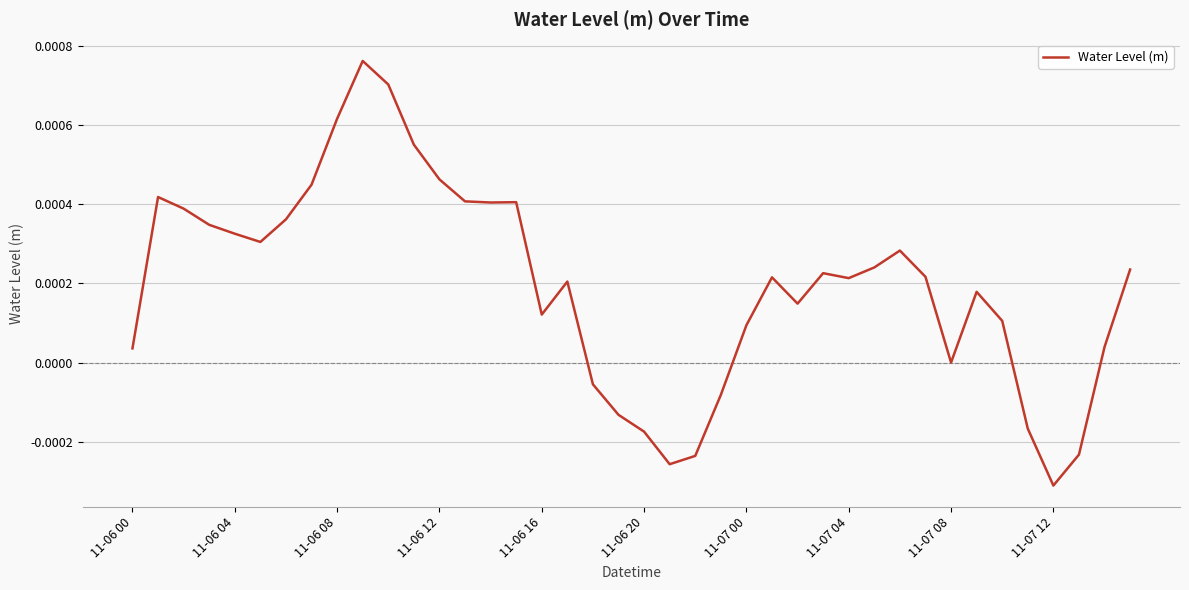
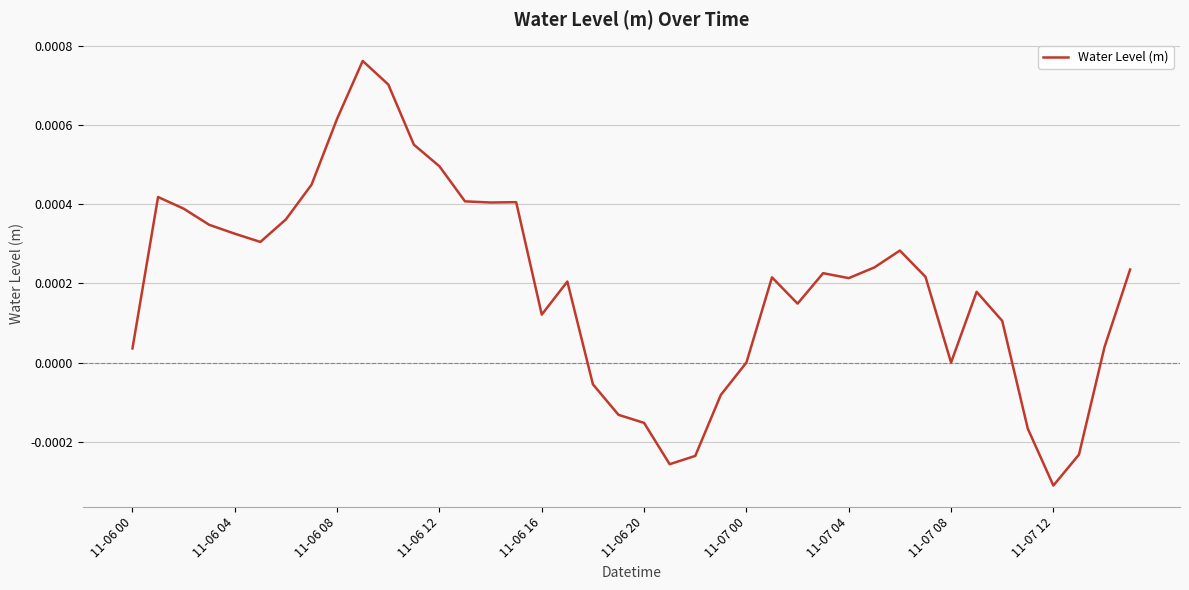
  {
    "11-06 00": 0.00004,
    "11-06 04": 0.00033,
    "11-06 08": 0.00062,
-   "11-06 12": 0.00046,
+   "11-06 12": 0.00050,
    "11-06 16": 0.00012,
-   "11-06 20": -0.00017,
-   "11-07 00": 0.0001,
+   "11-06 20": -0.00015,
+   "11-07 00": 0.0000,
    "11-07 04": 0.00021,
    "11-07 08": 0.00000,
    "11-07 12": -0.00031
  }
